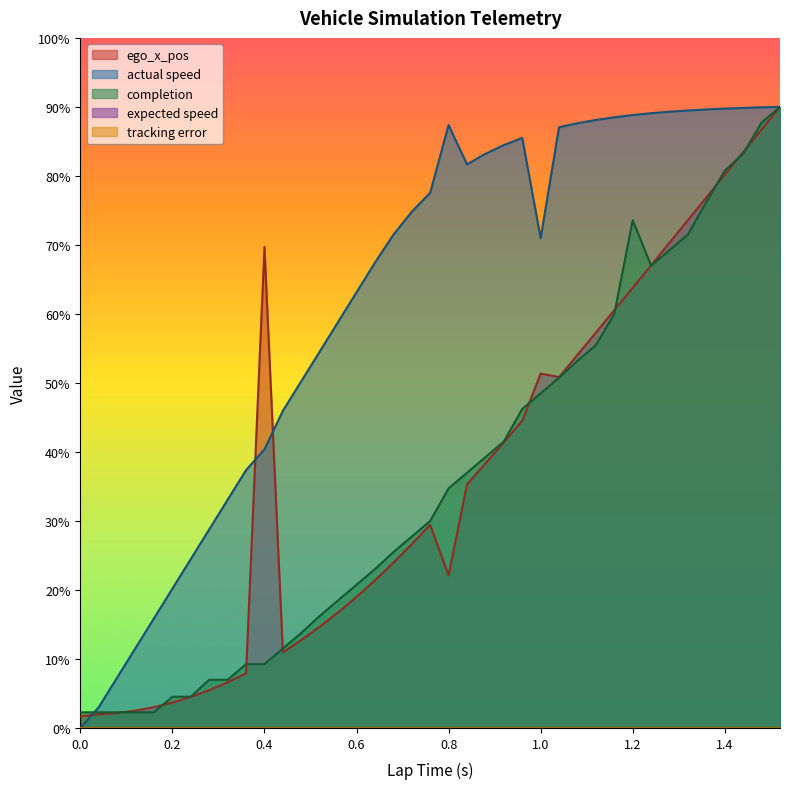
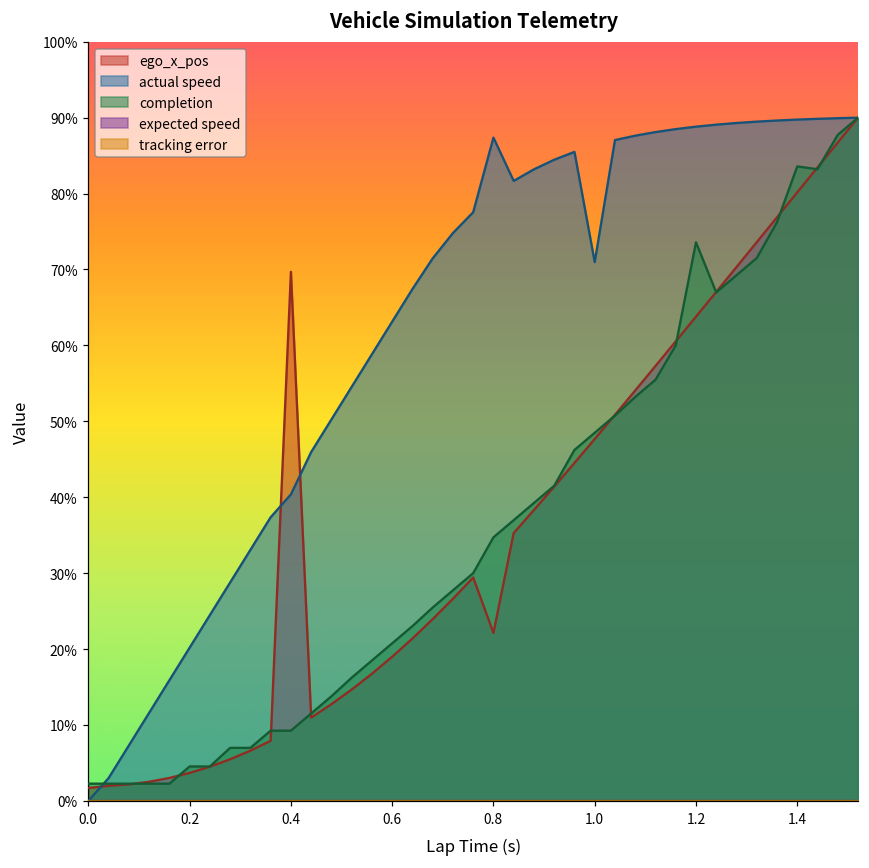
  {
    "ego_x_pos": {
      "0.0": "2%",
      "0.2": "4%",
      "0.4": "70%",
      "0.6": "19%",
      "0.8": "22%",
-     "1.0": "51%",
+     "1.0": "48%",
      "1.2": "64%",
      "1.4": "80%"
    },
    "actual speed": {
      "0.2": "20%",
      "0.4": "40%",
      "0.6": "63%",
      "0.8": "87%",
      "1.0": "71%",
      "1.2": "89%",
      "1.4": "90%"
    },
    "completion": {
      "0.0": "2%",
      "0.2": "5%",
      "0.4": "9%",
      "0.6": "21%",
      "0.8": "35%",
      "1.0": "48%",
      "1.2": "74%",
-     "1.4": "81%"
+     "1.4": "84%"
    },
    "tracking error": {
      "0.2": "0%",
      "0.4": "0%",
      "0.6": "0%",
      "0.8": "0%",
      "1.0": "0%",
      "1.2": "0%",
      "1.4": "0%"
    }
  }
